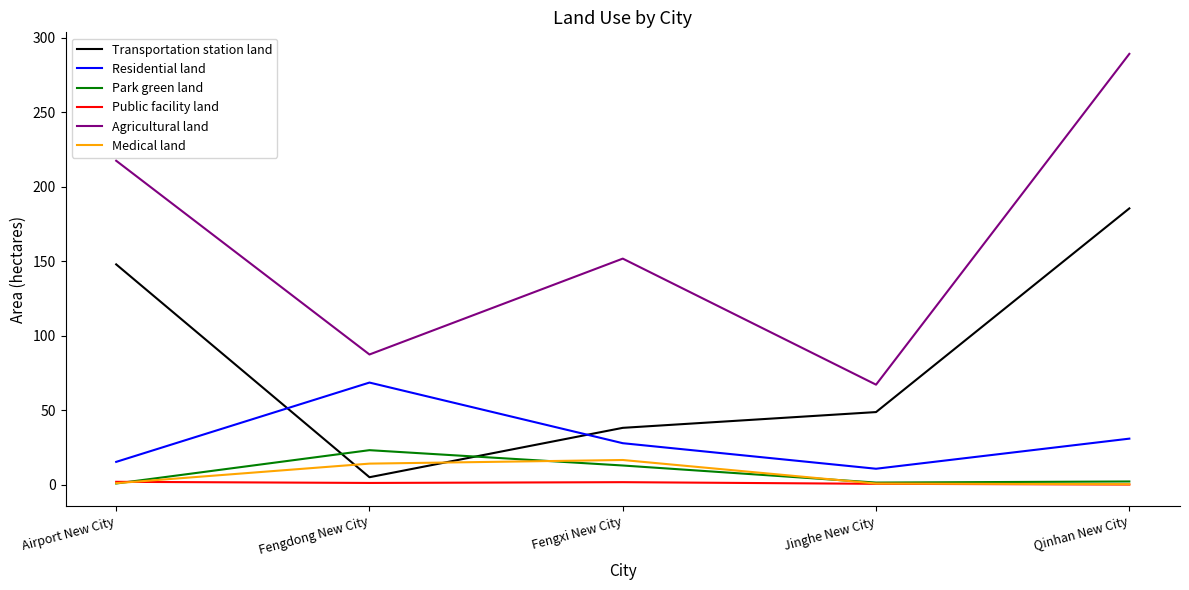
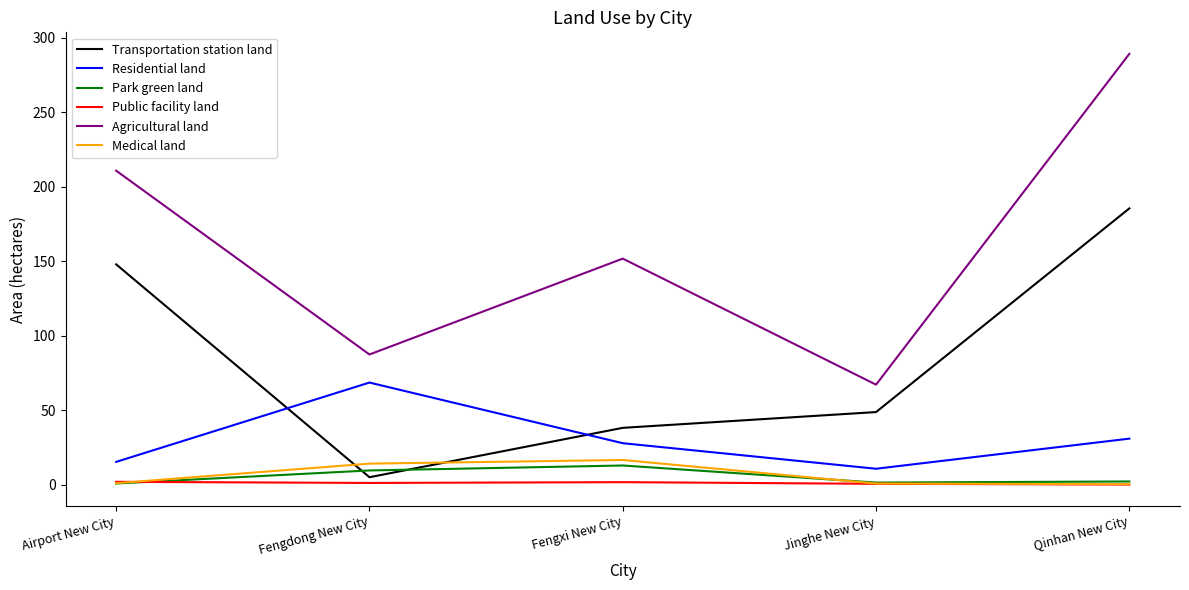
  {
    "Transportation station land": {
      "Airport New City": 148,
      "Fengdong New City": 5,
      "Fengxi New City": 38,
      "Jinghe New City": 49,
      "Qinhan New City": 185
    },
    "Residential land": {
      "Airport New City": 15,
      "Fengdong New City": 68,
      "Fengxi New City": 28,
      "Jinghe New City": 11,
      "Qinhan New City": 31
    },
    "Park green land": {
-     "Fengdong New City": 23,
+     "Fengdong New City": 9,
      "Fengxi New City": 13,
      "Qinhan New City": 2
    },
    "Public facility land": {
      "Fengdong New City": 1,
      "Fengxi New City": 2
    },
    "Agricultural land": {
-     "Airport New City": 217,
+     "Airport New City": 211,
      "Fengdong New City": 87,
      "Fengxi New City": 152,
      "Jinghe New City": 67,
      "Qinhan New City": 289
    },
    "Medical land": {
      "Fengdong New City": 14,
      "Fengxi New City": 16
    }
  }
